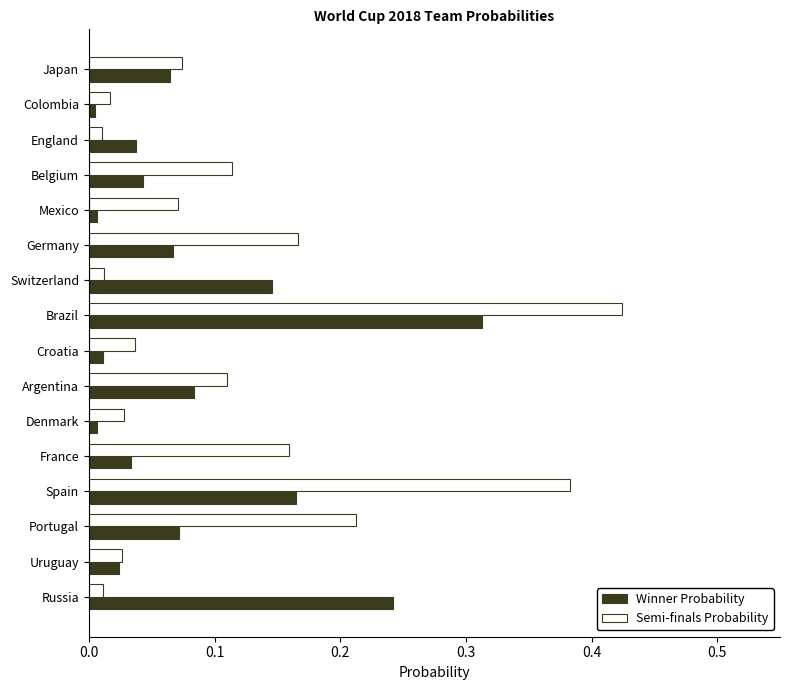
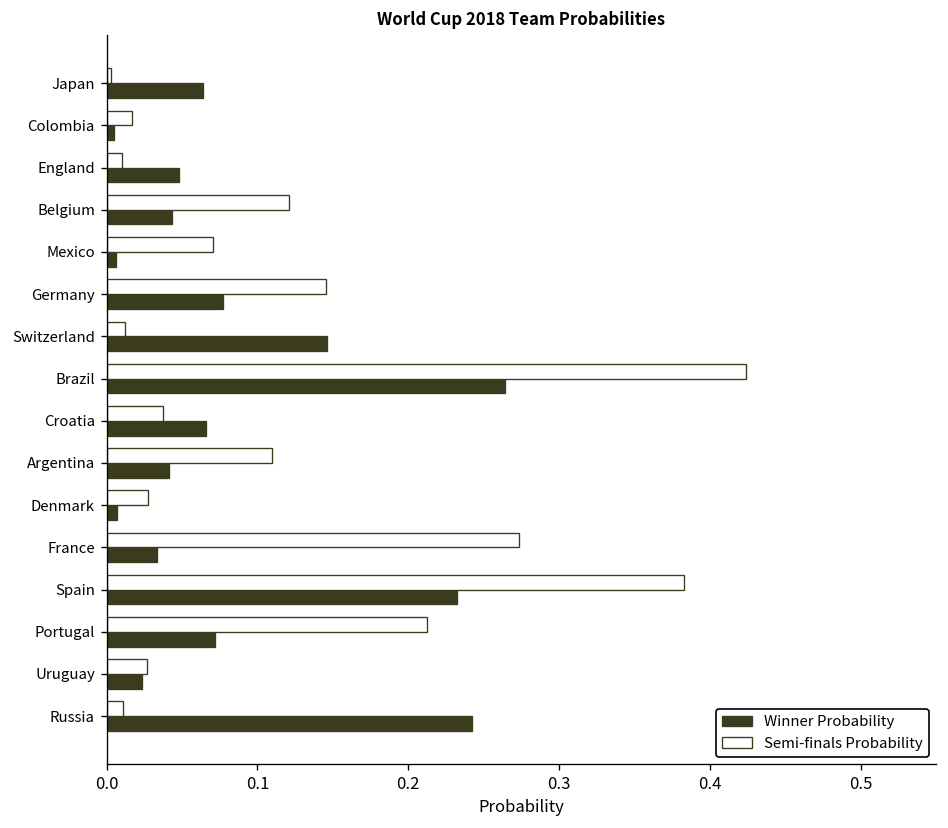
  {
    "Winner Probability": {
      "Japan": 0.064,
      "Colombia": 0.005,
-     "England": 0.038,
+     "England": 0.048,
      "Belgium": 0.043,
      "Mexico": 0.007,
-     "Germany": 0.067,
+     "Germany": 0.077,
      "Switzerland": 0.146,
-     "Brazil": 0.313,
-     "Croatia": 0.011,
-     "Argentina": 0.084,
+     "Brazil": 0.264,
+     "Croatia": 0.066,
+     "Argentina": 0.041,
      "Denmark": 0.007,
      "France": 0.034,
-     "Spain": 0.165,
+     "Spain": 0.233,
      "Portugal": 0.072,
      "Uruguay": 0.024,
      "Russia": 0.242
    },
    "Semi-finals Probability": {
-     "Japan": 0.074,
+     "Japan": 0.003,
      "Colombia": 0.017,
      "England": 0.011,
-     "Belgium": 0.114,
+     "Belgium": 0.121,
      "Mexico": 0.071,
-     "Germany": 0.167,
+     "Germany": 0.146,
      "Switzerland": 0.012,
      "Brazil": 0.424,
      "Croatia": 0.037,
      "Argentina": 0.110,
      "Denmark": 0.028,
-     "France": 0.159,
+     "France": 0.273,
      "Spain": 0.383,
      "Portugal": 0.212,
      "Uruguay": 0.027,
      "Russia": 0.011
    }
  }
